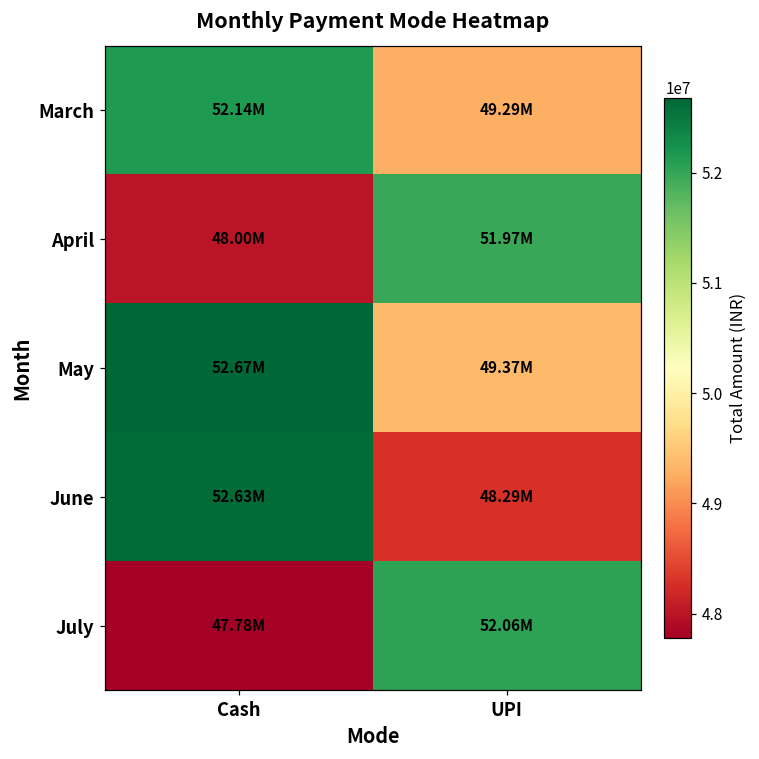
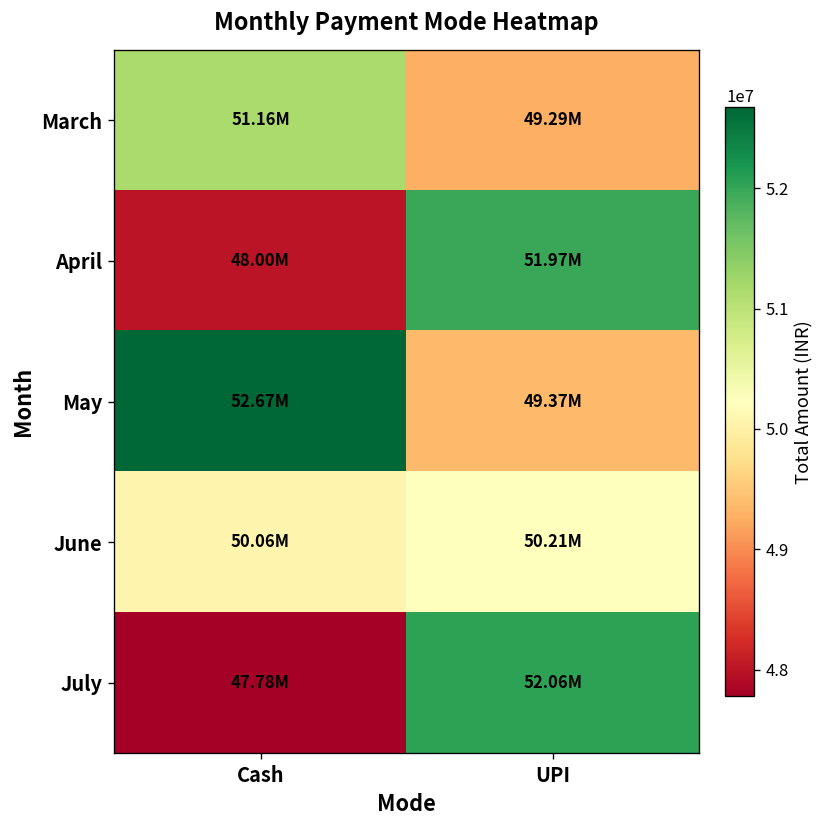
  {
    "March": {
-     "Cash": "52.14M",
+     "Cash": "51.16M",
      "UPI": "49.29M"
    },
    "April": {
      "Cash": "48.00M",
      "UPI": "51.97M"
    },
    "May": {
      "Cash": "52.67M",
      "UPI": "49.37M"
    },
    "June": {
-     "Cash": "52.63M",
-     "UPI": "48.29M"
+     "Cash": "50.06M",
+     "UPI": "50.21M"
    },
    "July": {
      "Cash": "47.78M",
      "UPI": "52.06M"
    }
  }
